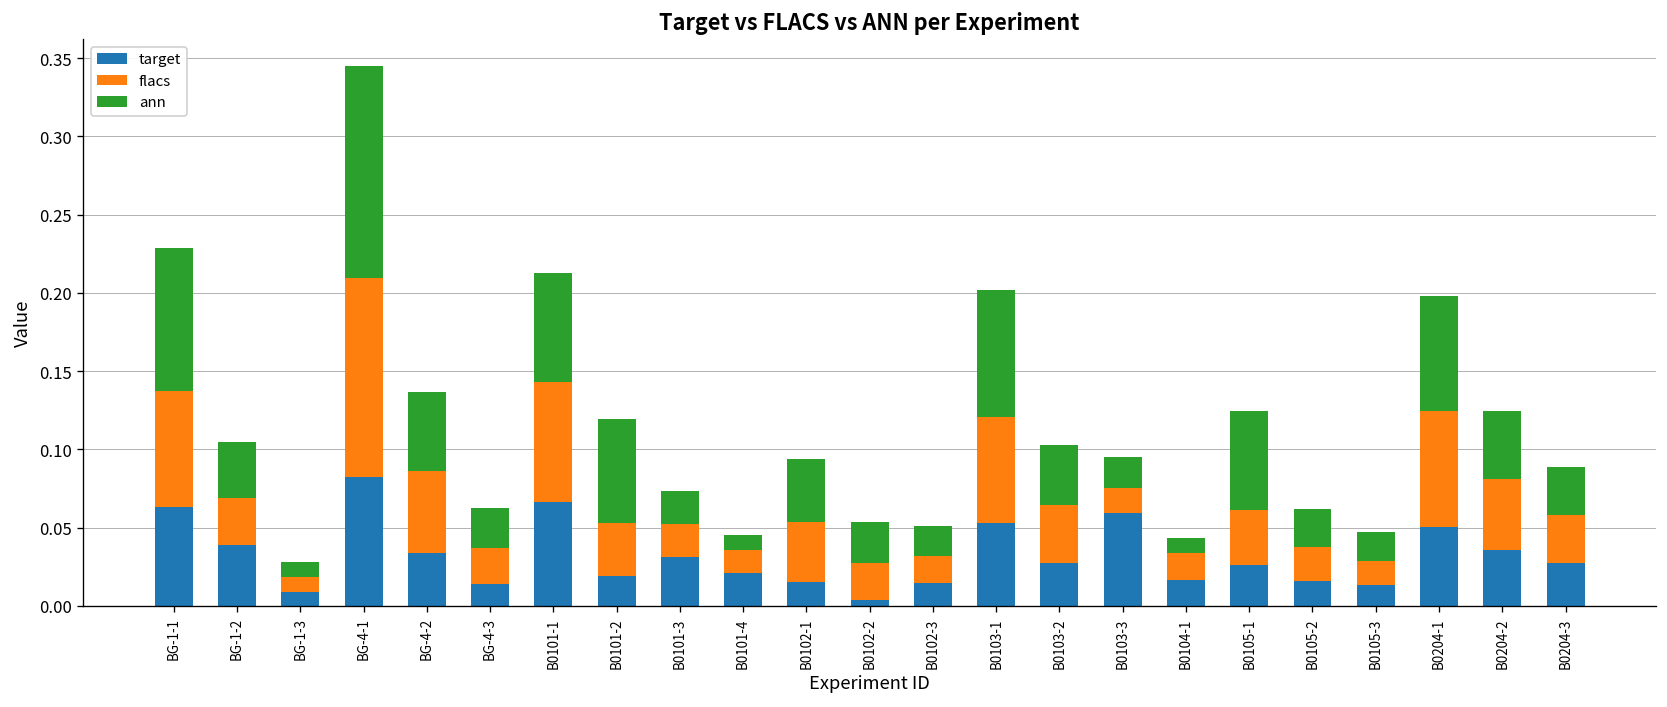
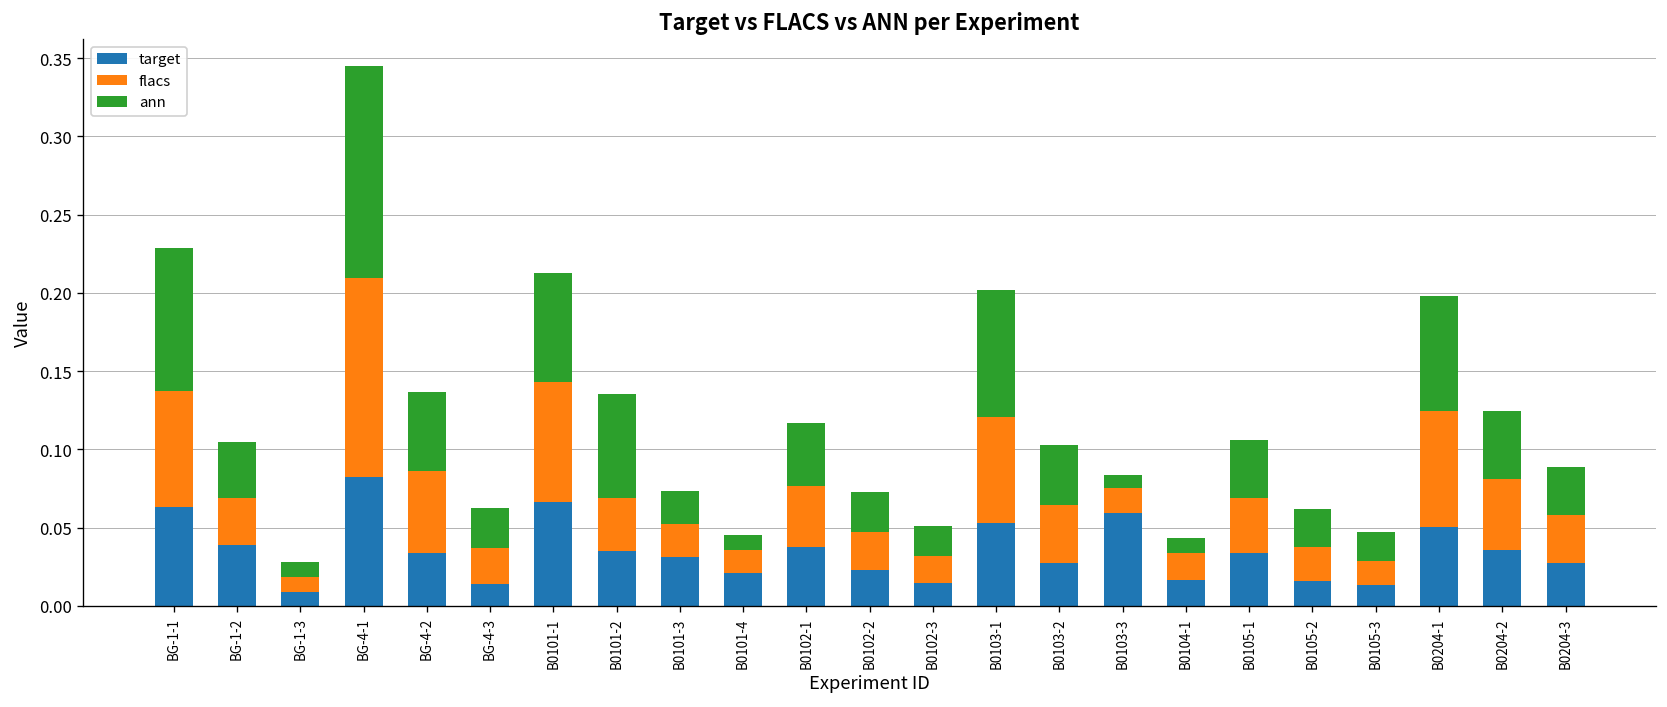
  {
    "target": {
      "BG-1-1": 0.063,
      "BG-1-2": 0.039,
      "BG-1-3": 0.009,
      "BG-4-1": 0.082,
      "BG-4-2": 0.034,
      "BG-4-3": 0.014,
      "B0101-1": 0.067,
-     "B0101-2": 0.019,
+     "B0101-2": 0.035,
      "B0101-3": 0.031,
      "B0101-4": 0.021,
-     "B0102-1": 0.015,
-     "B0102-2": 0.004,
+     "B0102-1": 0.038,
+     "B0102-2": 0.023,
      "B0102-3": 0.015,
      "B0103-1": 0.053,
      "B0103-2": 0.028,
      "B0103-3": 0.059,
      "B0104-1": 0.017,
-     "B0105-1": 0.026,
+     "B0105-1": 0.034,
      "B0105-2": 0.016,
      "B0105-3": 0.013,
      "B0204-1": 0.051,
      "B0204-2": 0.036,
      "B0204-3": 0.027
    },
    "flacs": {
      "BG-1-1": 0.075,
      "BG-1-2": 0.030,
      "BG-1-3": 0.009,
      "BG-4-1": 0.128,
      "BG-4-2": 0.052,
      "BG-4-3": 0.023,
      "B0101-1": 0.076,
      "B0101-2": 0.034,
      "B0101-3": 0.021,
      "B0101-4": 0.015,
      "B0102-1": 0.039,
      "B0102-2": 0.024,
      "B0102-3": 0.017,
      "B0103-1": 0.068,
      "B0103-2": 0.037,
      "B0103-3": 0.016,
      "B0104-1": 0.017,
      "B0105-1": 0.035,
      "B0105-2": 0.022,
      "B0105-3": 0.015,
      "B0204-1": 0.074,
      "B0204-2": 0.045,
      "B0204-3": 0.031
    },
    "ann": {
      "BG-1-1": 0.091,
      "BG-1-2": 0.036,
      "BG-1-3": 0.010,
      "BG-4-1": 0.135,
      "BG-4-2": 0.051,
      "BG-4-3": 0.025,
      "B0101-1": 0.070,
      "B0101-2": 0.066,
      "B0101-3": 0.021,
      "B0101-4": 0.010,
      "B0102-1": 0.041,
      "B0102-2": 0.026,
      "B0102-3": 0.019,
      "B0103-1": 0.081,
      "B0103-2": 0.038,
-     "B0103-3": 0.020,
+     "B0103-3": 0.008,
      "B0104-1": 0.009,
-     "B0105-1": 0.063,
+     "B0105-1": 0.037,
      "B0105-2": 0.025,
      "B0105-3": 0.019,
      "B0204-1": 0.074,
      "B0204-2": 0.044,
      "B0204-3": 0.030
    }
  }
